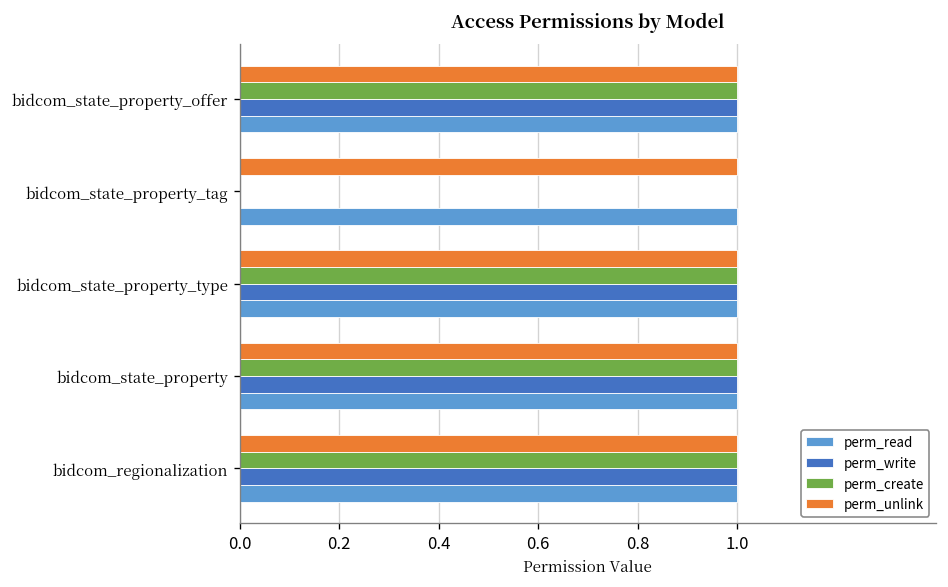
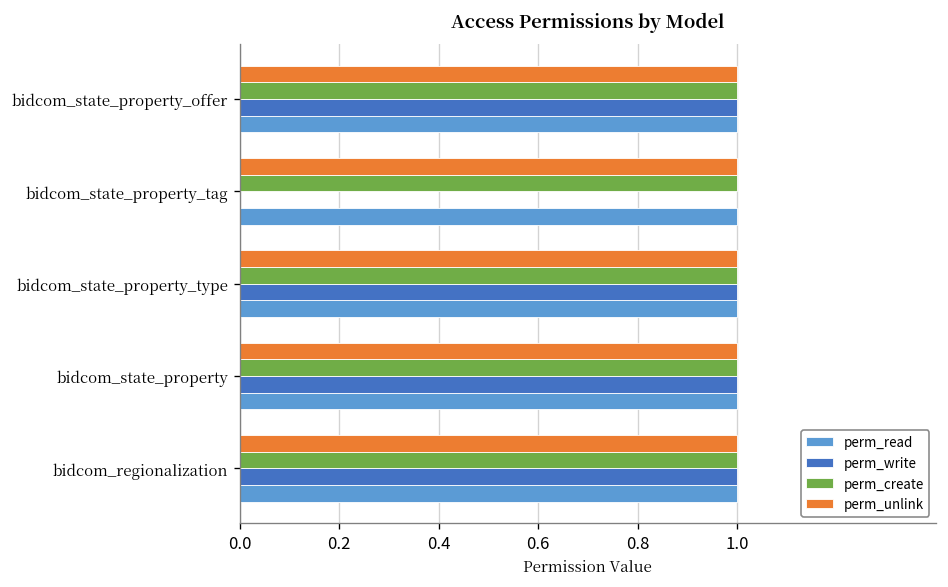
  {
    "perm_create": {
      "bidcom_state_property_offer": 1,
-     "bidcom_state_property_tag": 0,
+     "bidcom_state_property_tag": 1,
      "bidcom_state_property_type": 1,
      "bidcom_state_property": 1,
      "bidcom_regionalization": 1
    },
    "perm_unlink": {
      "bidcom_state_property_offer": 1,
      "bidcom_state_property_tag": 1,
      "bidcom_state_property_type": 1,
      "bidcom_state_property": 1,
      "bidcom_regionalization": 1
    }
  }
